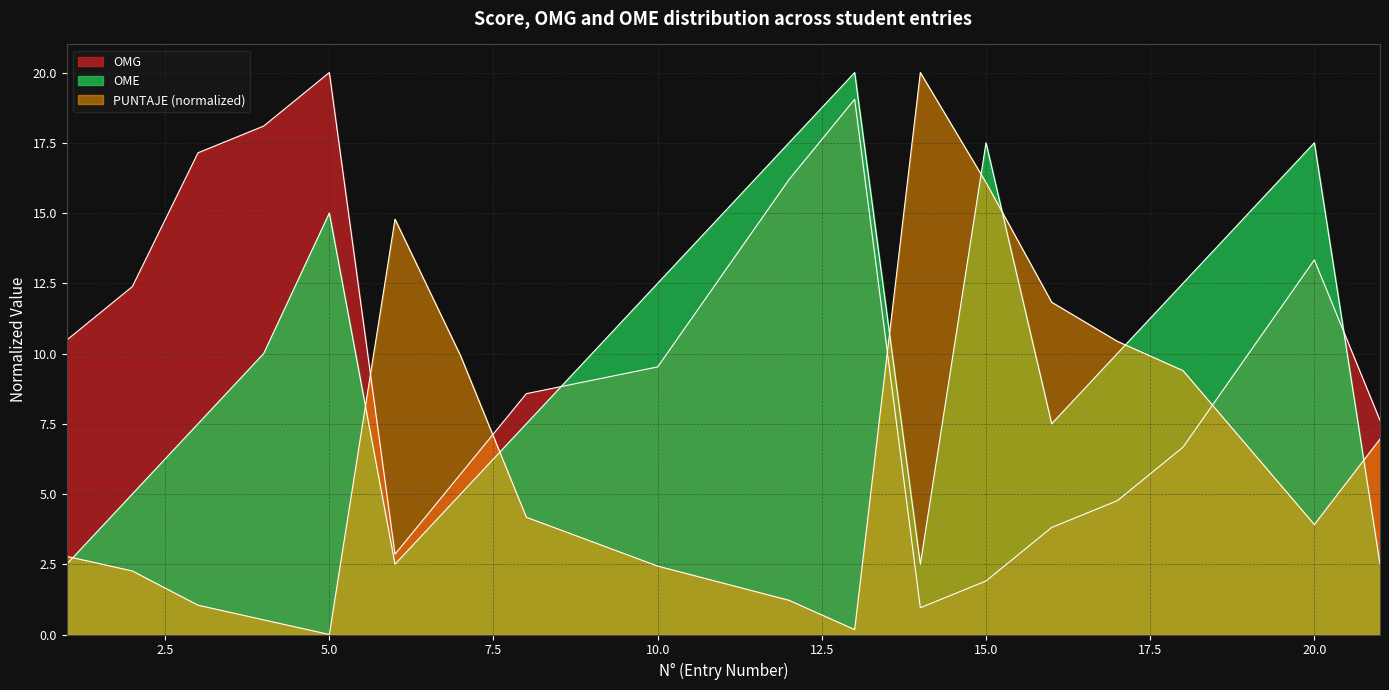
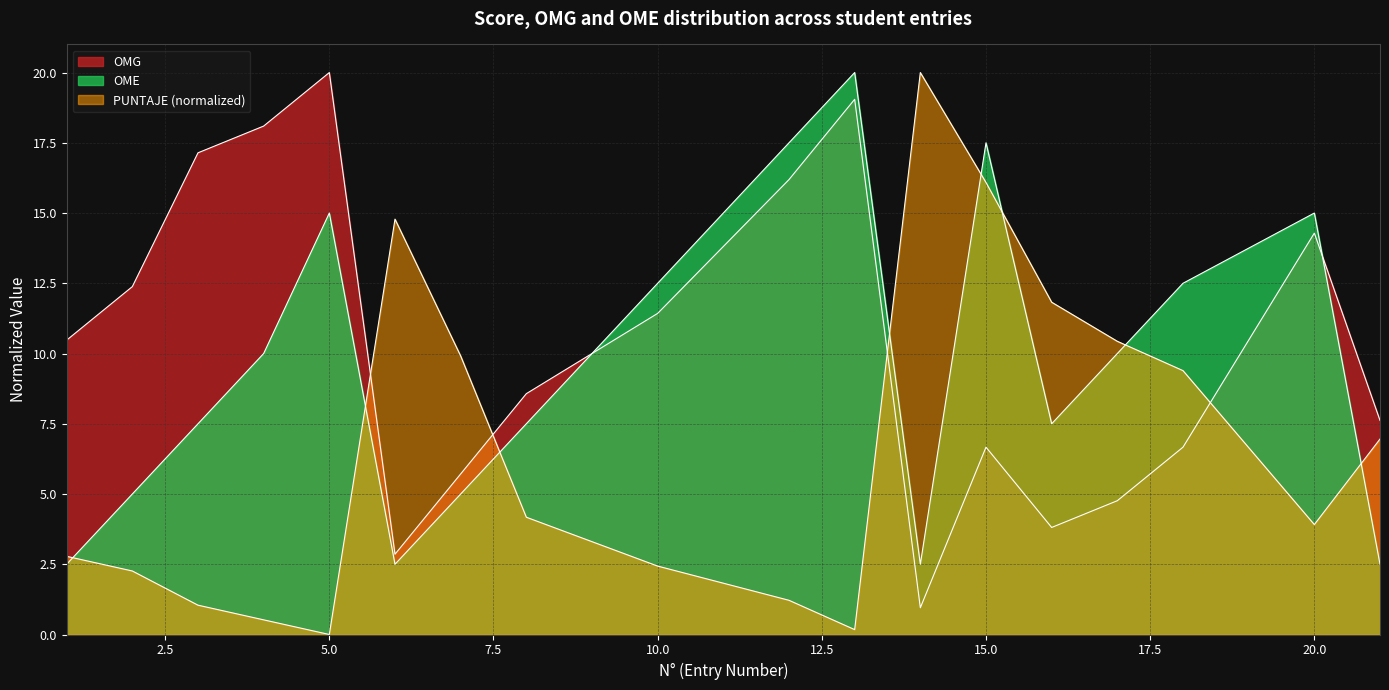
  {
    "OMG": {
      "5.0": 20.0,
-     "10.0": 9.5,
-     "15.0": 1.9,
-     "20.0": 13.3
+     "10.0": 11.4,
+     "15.0": 6.7,
+     "20.0": 14.3
    },
    "OME": {
      "5.0": 15.0,
      "10.0": 12.5,
      "15.0": 17.5,
-     "20.0": 17.5
+     "20.0": 15.0
    },
    "PUNTAJE (normalized)": {
      "5.0": 0.0,
      "10.0": 2.4,
      "15.0": 16.1,
      "20.0": 3.9
    }
  }
